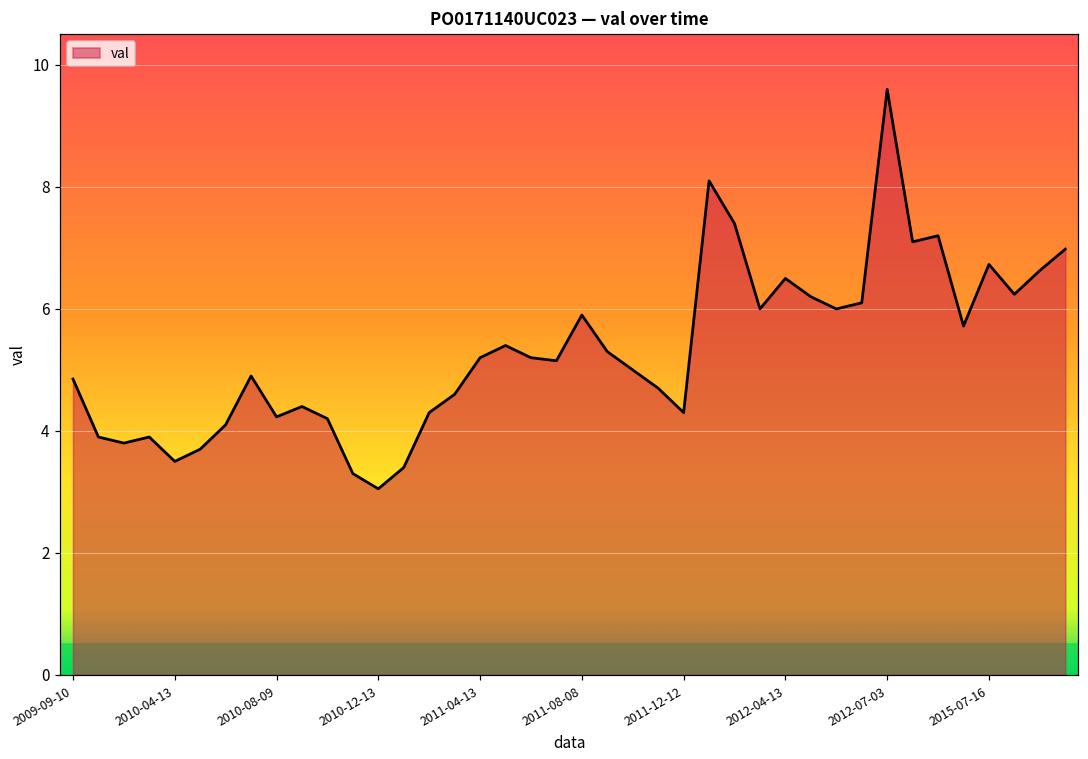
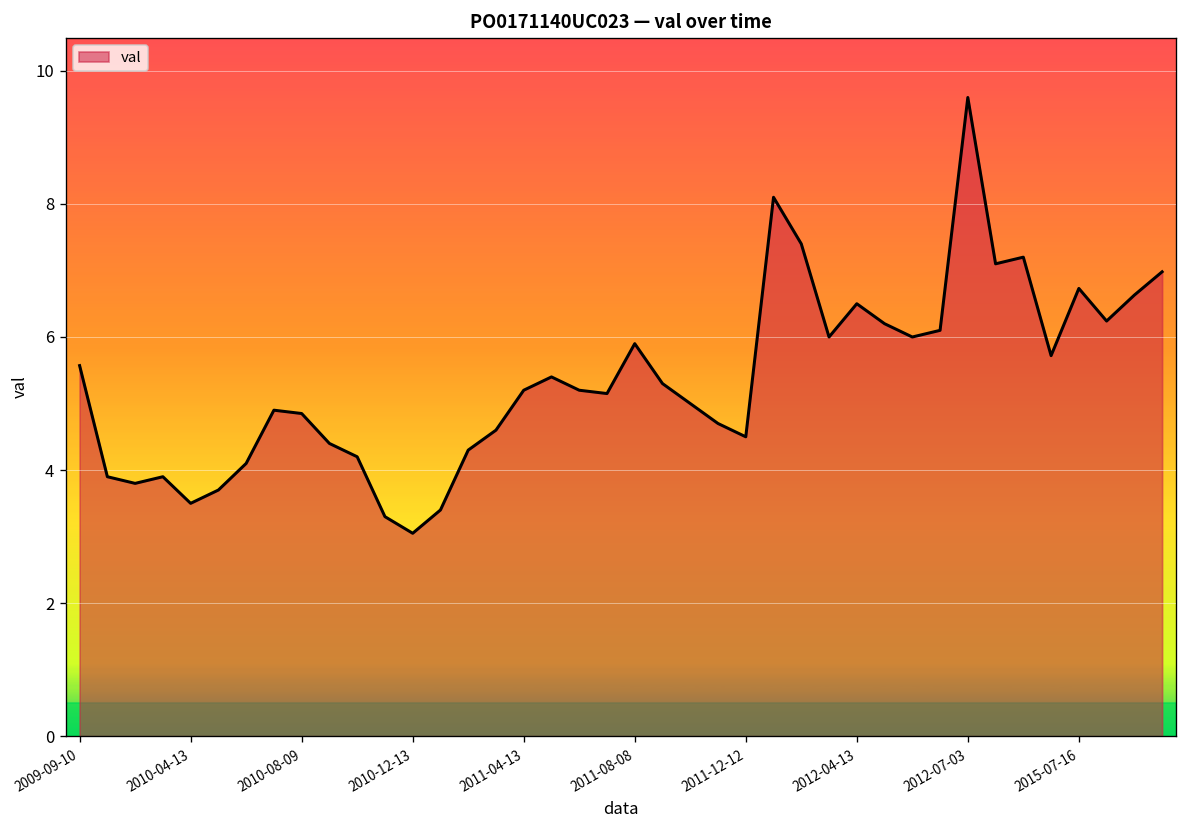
  {
-   "2009-09-10": 4.9,
+   "2009-09-10": 5.6,
    "2010-04-13": 3.5,
-   "2010-08-09": 4.2,
+   "2010-08-09": 4.9,
    "2010-12-13": 3.1,
    "2011-04-13": 5.2,
    "2011-08-08": 5.9,
-   "2011-12-12": 4.3,
+   "2011-12-12": 4.5,
    "2012-04-13": 6.5,
    "2012-07-03": 9.6,
    "2015-07-16": 6.7
  }
